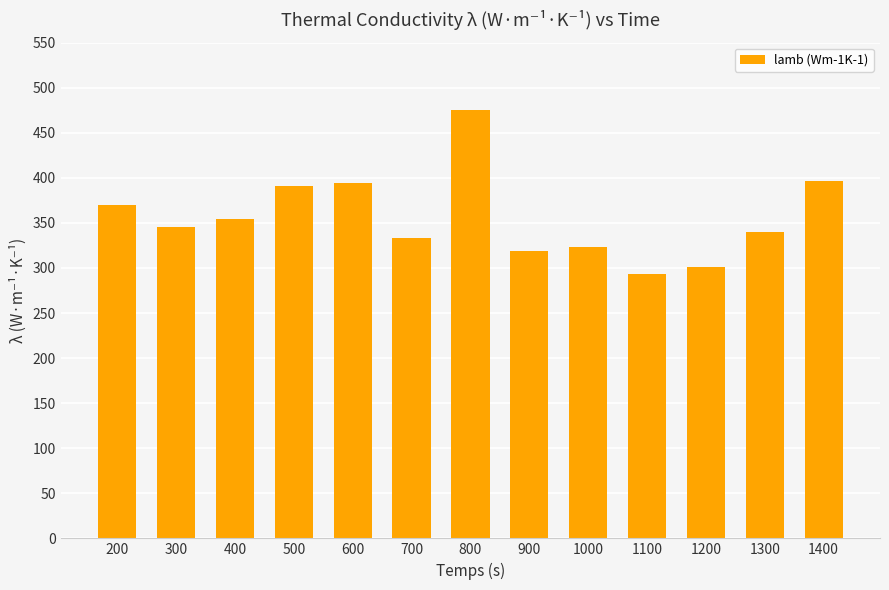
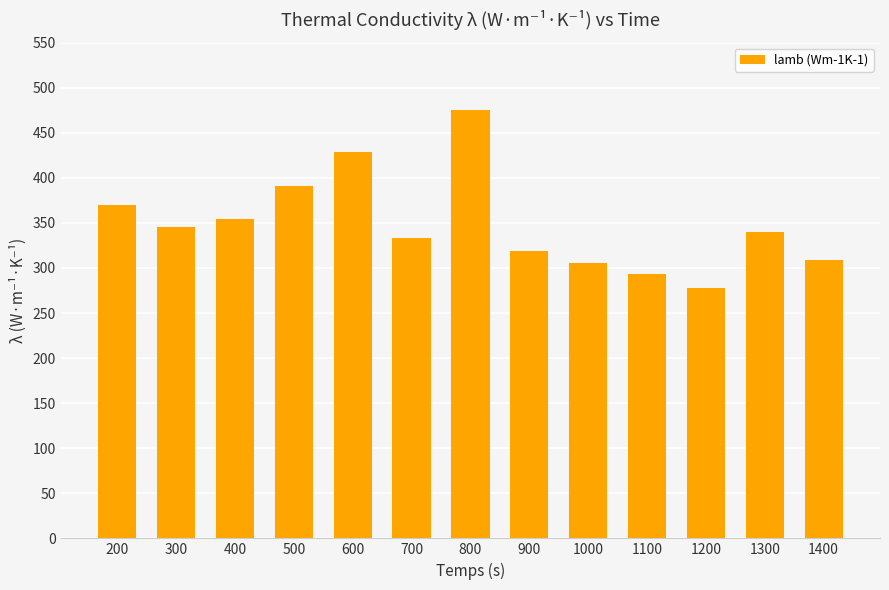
  {
    "200": 370,
    "300": 350,
    "400": 350,
    "500": 390,
-   "600": 390,
+   "600": 430,
    "700": 330,
    "800": 480,
    "900": 320,
-   "1000": 320,
+   "1000": 310,
    "1100": 290,
-   "1200": 300,
+   "1200": 280,
    "1300": 340,
-   "1400": 400
+   "1400": 310
  }
